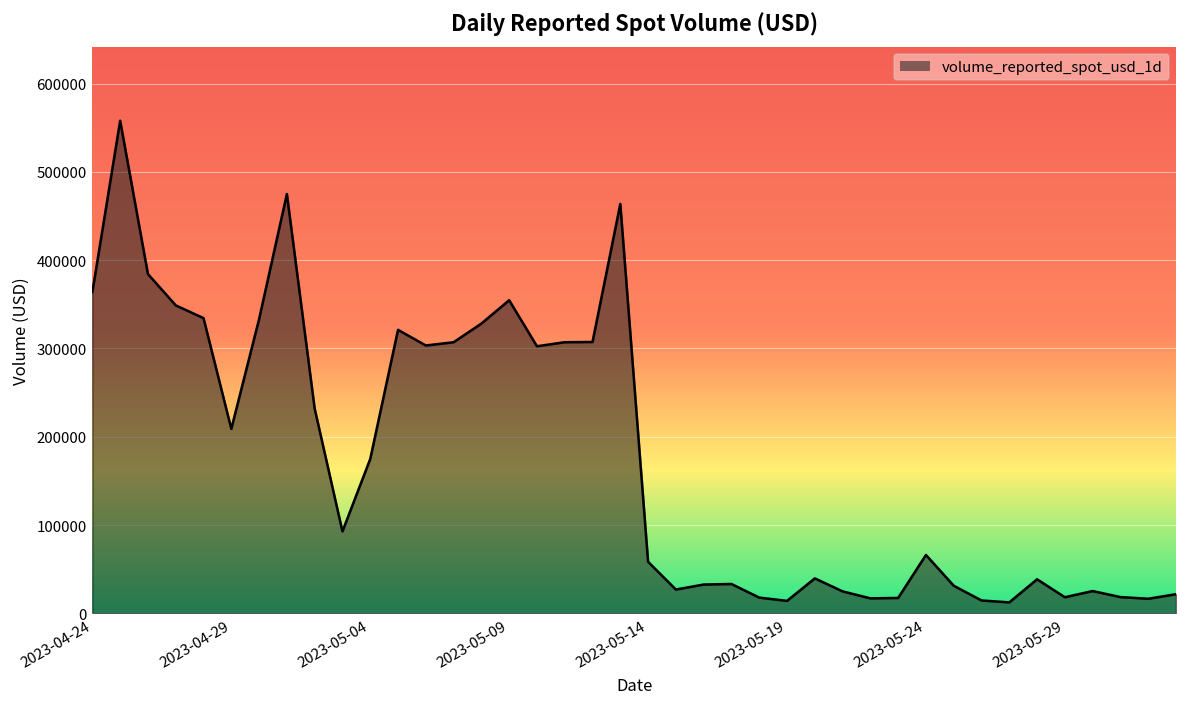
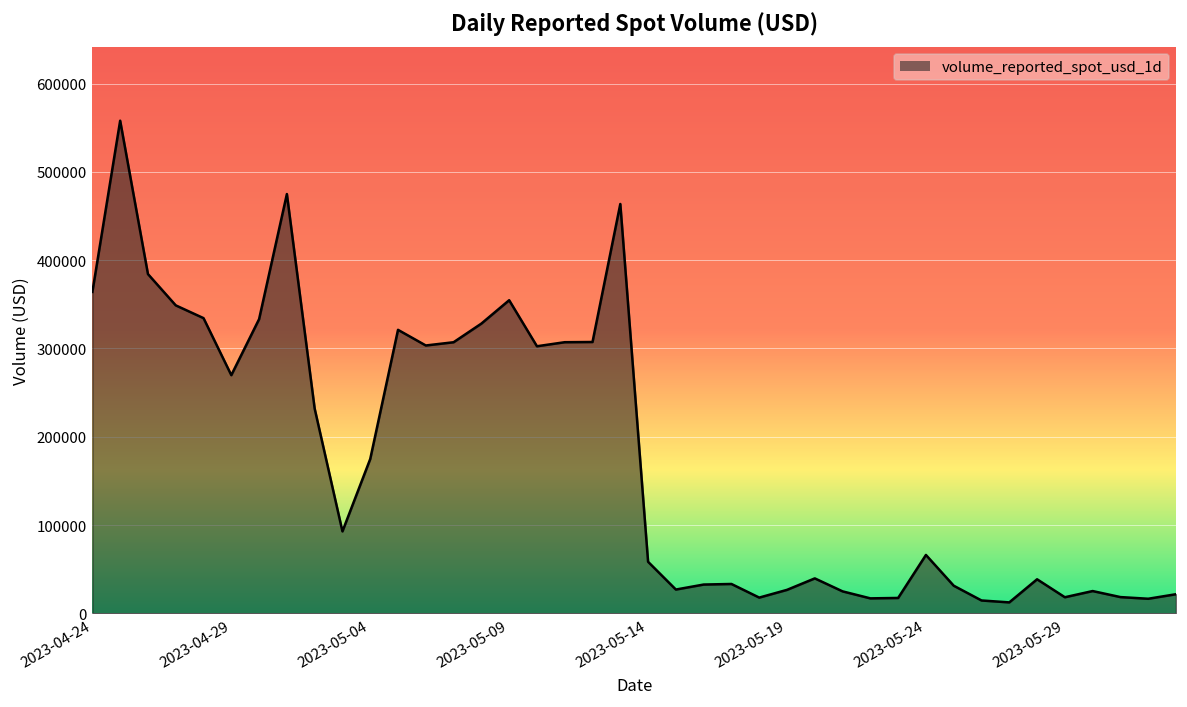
  {
    "2023-04-24": 360000,
-   "2023-04-29": 210000,
+   "2023-04-29": 270000,
    "2023-05-04": 170000,
    "2023-05-09": 350000,
    "2023-05-14": 60000,
-   "2023-05-19": 10000,
+   "2023-05-19": 30000,
    "2023-05-24": 70000,
    "2023-05-29": 20000
  }
